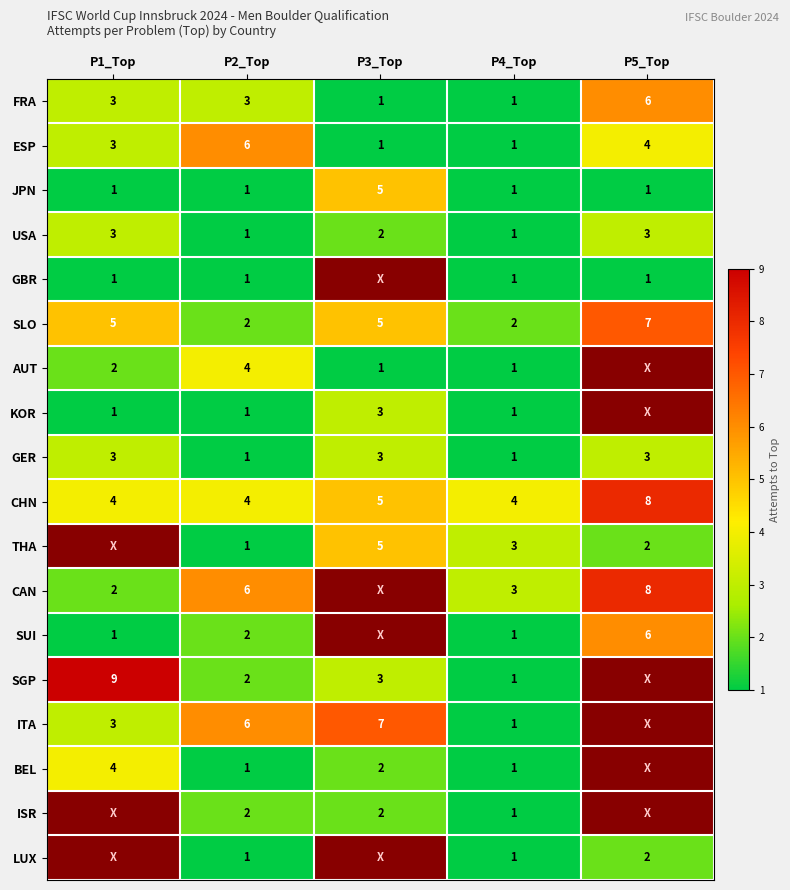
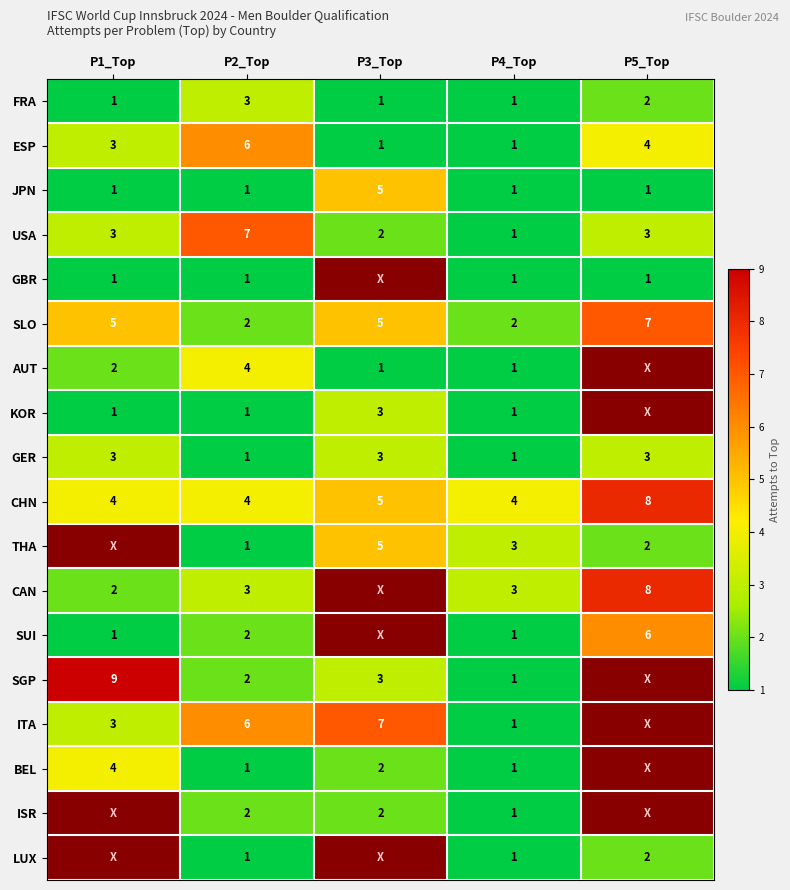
  {
    "FRA": {
-     "P1_Top": 3,
+     "P1_Top": 1,
      "P2_Top": 3,
      "P3_Top": 1,
      "P4_Top": 1,
-     "P5_Top": 6
+     "P5_Top": 2
    },
    "ESP": {
      "P1_Top": 3,
      "P2_Top": 6,
      "P3_Top": 1,
      "P4_Top": 1,
      "P5_Top": 4
    },
    "JPN": {
      "P1_Top": 1,
      "P2_Top": 1,
      "P3_Top": 5,
      "P4_Top": 1,
      "P5_Top": 1
    },
    "USA": {
      "P1_Top": 3,
-     "P2_Top": 1,
+     "P2_Top": 7,
      "P3_Top": 2,
      "P4_Top": 1,
      "P5_Top": 3
    },
    "GBR": {
      "P1_Top": 1,
      "P2_Top": 1,
      "P4_Top": 1,
      "P5_Top": 1
    },
    "SLO": {
      "P1_Top": 5,
      "P2_Top": 2,
      "P3_Top": 5,
      "P4_Top": 2,
      "P5_Top": 7
    },
    "AUT": {
      "P1_Top": 2,
      "P2_Top": 4,
      "P3_Top": 1,
      "P4_Top": 1
    },
    "KOR": {
      "P1_Top": 1,
      "P2_Top": 1,
      "P3_Top": 3,
      "P4_Top": 1
    },
    "GER": {
      "P1_Top": 3,
      "P2_Top": 1,
      "P3_Top": 3,
      "P4_Top": 1,
      "P5_Top": 3
    },
    "CHN": {
      "P1_Top": 4,
      "P2_Top": 4,
      "P3_Top": 5,
      "P4_Top": 4,
      "P5_Top": 8
    },
    "THA": {
      "P2_Top": 1,
      "P3_Top": 5,
      "P4_Top": 3,
      "P5_Top": 2
    },
    "CAN": {
      "P1_Top": 2,
-     "P2_Top": 6,
+     "P2_Top": 3,
      "P4_Top": 3,
      "P5_Top": 8
    },
    "SUI": {
      "P1_Top": 1,
      "P2_Top": 2,
      "P4_Top": 1,
      "P5_Top": 6
    },
    "SGP": {
      "P1_Top": 9,
      "P2_Top": 2,
      "P3_Top": 3,
      "P4_Top": 1
    },
    "ITA": {
      "P1_Top": 3,
      "P2_Top": 6,
      "P3_Top": 7,
      "P4_Top": 1
    },
    "BEL": {
      "P1_Top": 4,
      "P2_Top": 1,
      "P3_Top": 2,
      "P4_Top": 1
    },
    "ISR": {
      "P2_Top": 2,
      "P3_Top": 2,
      "P4_Top": 1
    },
    "LUX": {
      "P2_Top": 1,
      "P4_Top": 1,
      "P5_Top": 2
    }
  }
